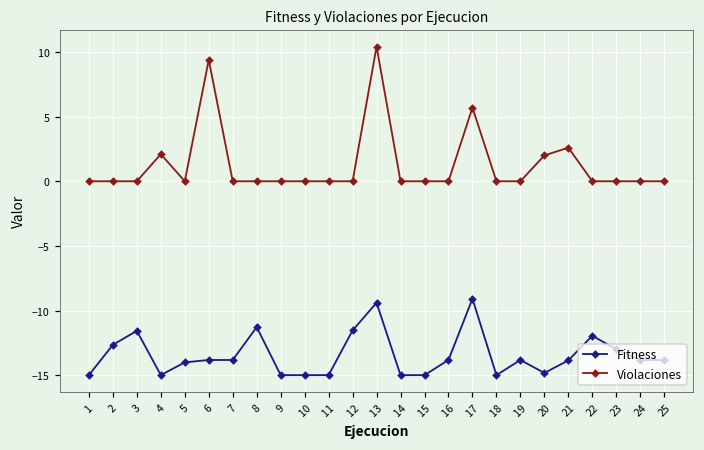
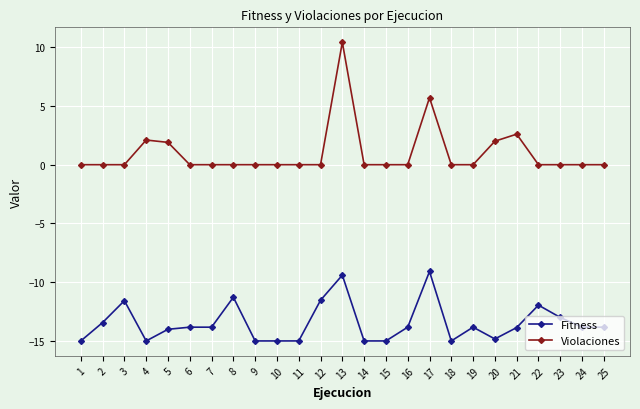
  {
    "Fitness": {
      "1": -15.0,
-     "2": -12.7,
+     "2": -13.4,
      "3": -11.6,
      "4": -15.0,
      "5": -14.0,
      "6": -13.8,
      "7": -13.8,
      "8": -11.3,
      "9": -15.0,
      "10": -15.0,
      "11": -15.0,
      "12": -11.5,
      "13": -9.4,
      "14": -15.0,
      "15": -15.0,
      "16": -13.8,
      "17": -9.1,
      "18": -15.0,
      "19": -13.8,
      "20": -14.8,
      "21": -13.9,
      "22": -12.0
    },
    "Violaciones": {
      "1": 0.0,
      "2": 0.0,
      "3": 0.0,
      "4": 2.1,
-     "5": 0.0,
-     "6": 9.4,
+     "5": 1.9,
+     "6": 0.0,
      "7": 0.0,
      "8": 0.0,
      "9": 0.0,
      "10": 0.0,
      "11": 0.0,
      "12": 0.0,
      "13": 10.4,
      "14": 0.0,
      "15": 0.0,
      "16": 0.0,
      "17": 5.7,
      "18": 0.0,
      "19": 0.0,
      "20": 2.0,
      "21": 2.6,
      "22": 0.0,
      "23": 0.0,
      "24": 0.0,
      "25": 0.0
    }
  }
